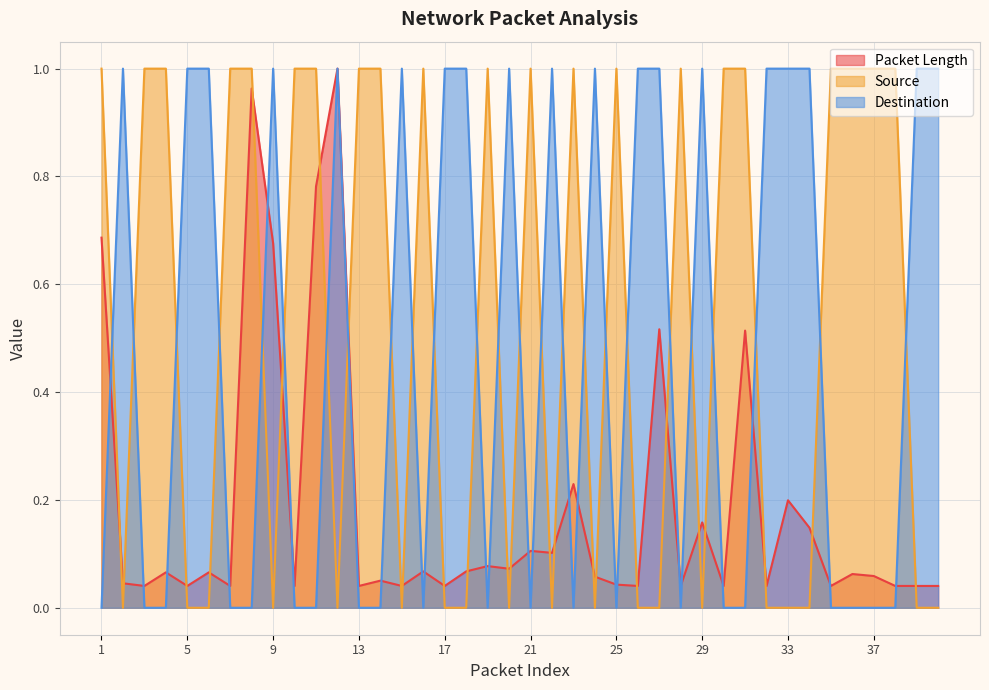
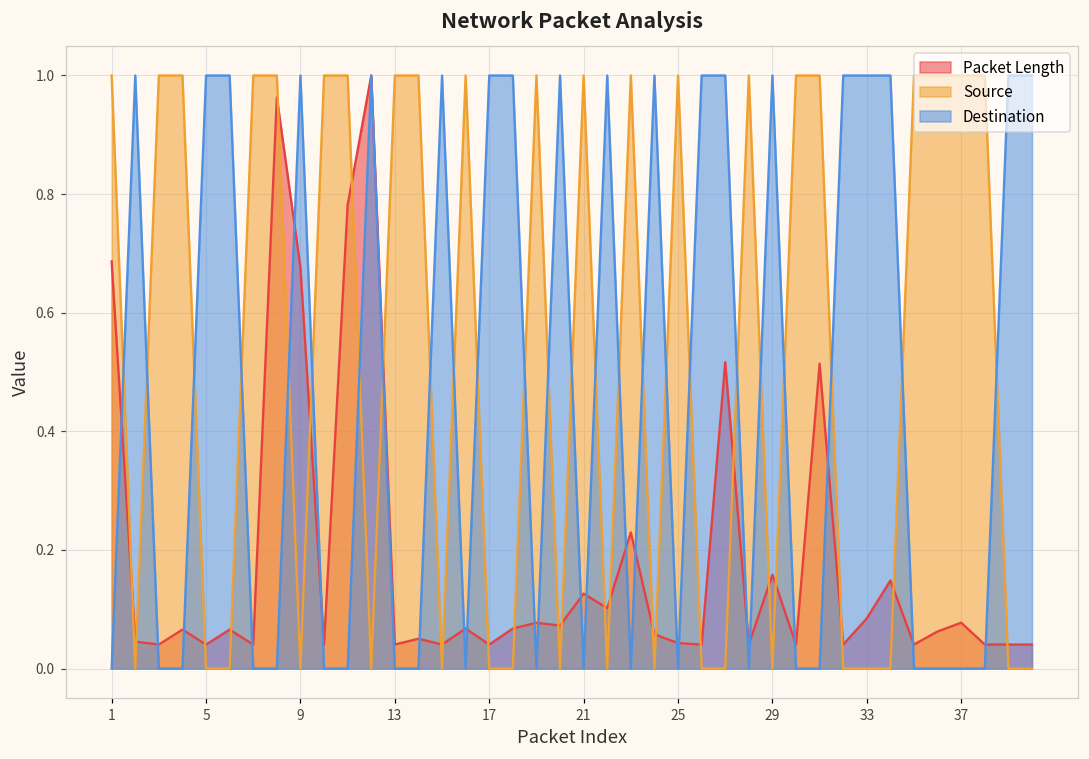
  {
    "Packet Length": {
      "1": 0.69,
      "5": 0.04,
      "9": 0.68,
      "13": 0.04,
      "17": 0.04,
-     "21": 0.11,
+     "21": 0.13,
      "25": 0.04,
      "29": 0.16,
-     "33": 0.20,
-     "37": 0.06
+     "33": 0.08,
+     "37": 0.08
    },
    "Source": {
      "1": 1.00,
      "5": 0.00,
      "9": 0.00,
      "13": 1.00,
      "17": 0.00,
      "21": 1.00,
      "25": 1.00,
      "29": 0.00,
      "33": 0.00
    },
    "Destination": {
      "1": 0.00,
      "5": 1.00,
      "9": 1.00,
      "13": 0.00,
      "17": 1.00,
      "21": 0.00,
      "25": 0.00,
      "29": 1.00,
      "33": 1.00,
      "37": 0.00
    }
  }
